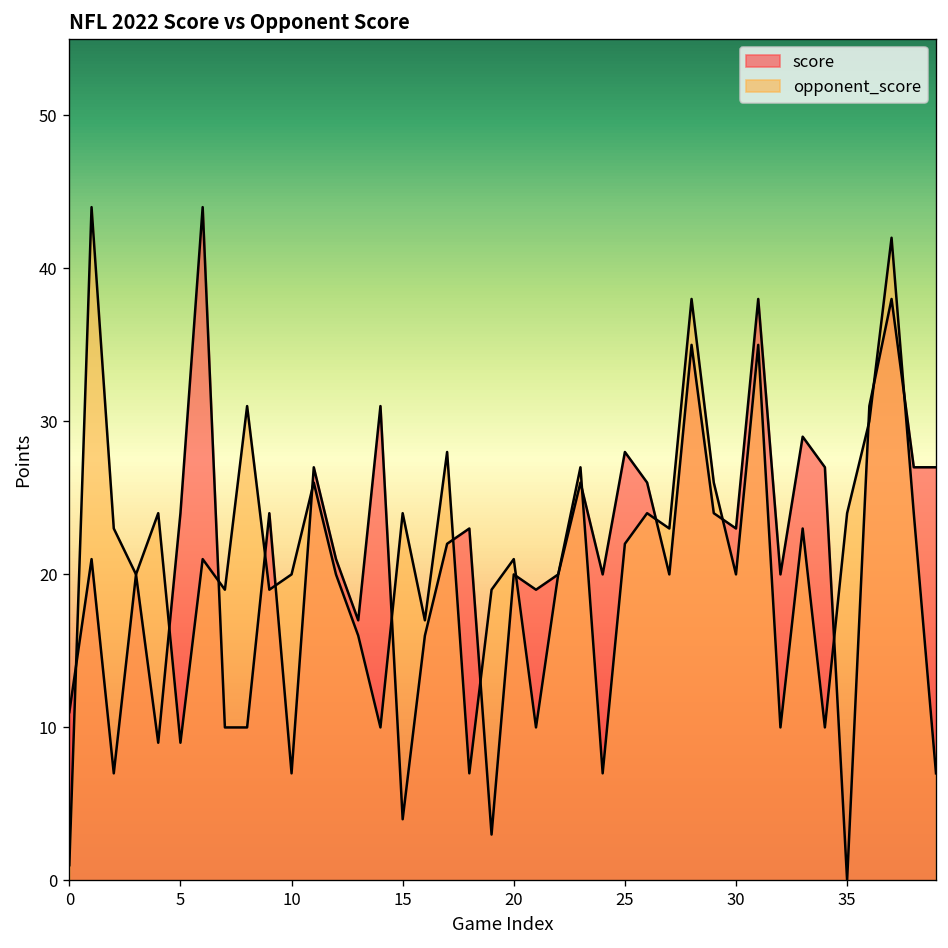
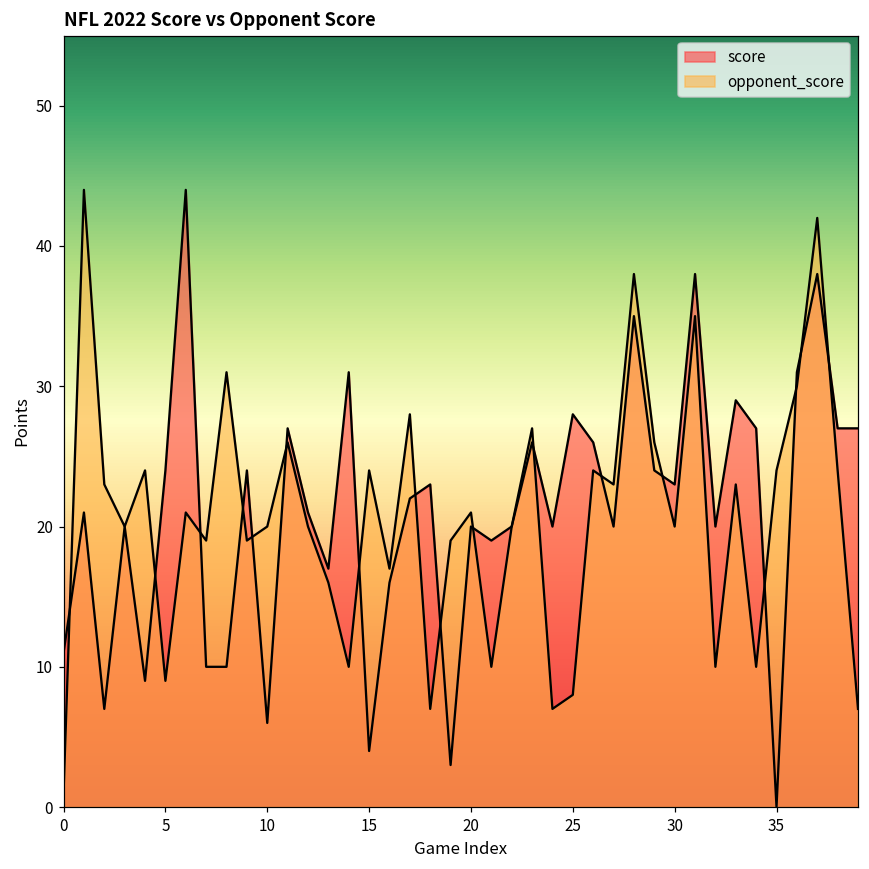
  {
    "score": {
      "0": 11,
      "5": 24,
-     "10": 7,
+     "10": 6,
      "15": 4,
      "20": 20,
      "25": 28,
      "30": 23,
      "35": 0
    },
    "opponent_score": {
      "0": 1,
      "5": 9,
      "10": 20,
      "15": 24,
      "20": 21,
-     "25": 22,
+     "25": 8,
      "30": 20,
      "35": 24
    }
  }
